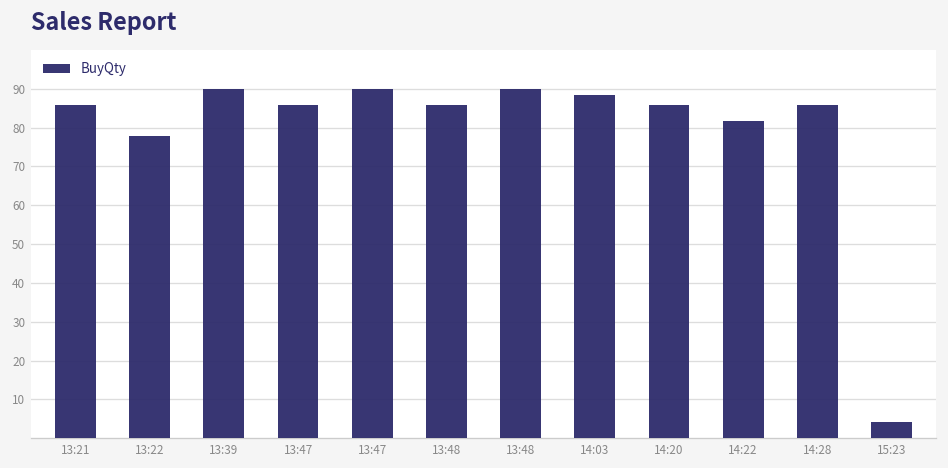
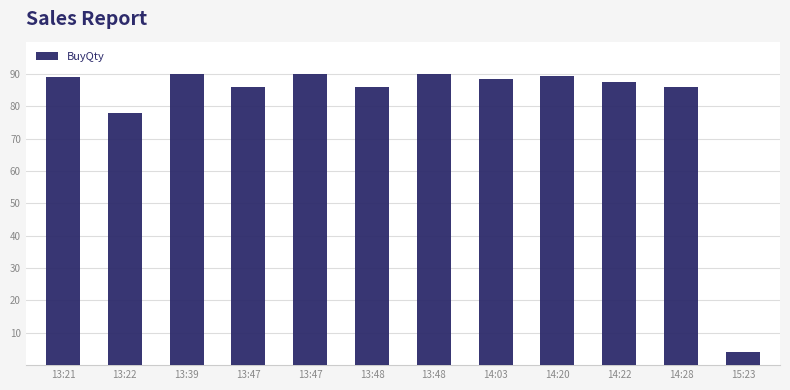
  {
-   "13:21": 86,
+   "13:21": 89,
    "13:22": 78,
    "13:39": 90,
    "14:03": 88,
-   "14:20": 86,
-   "14:22": 82,
+   "14:20": 89,
+   "14:22": 87,
    "14:28": 86,
    "15:23": 4
  }
